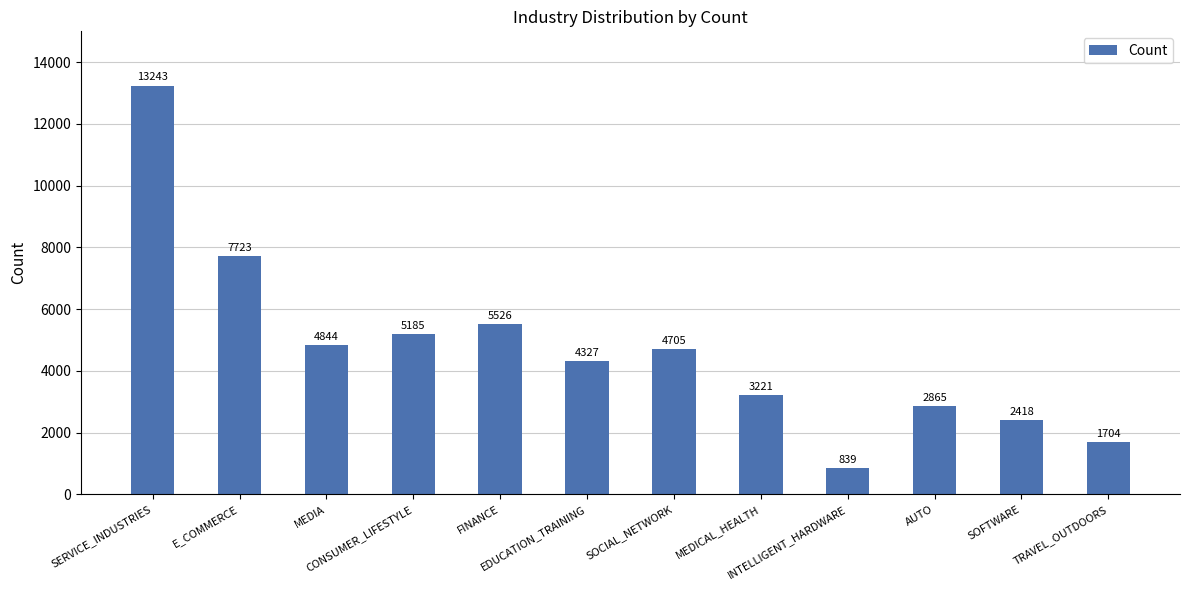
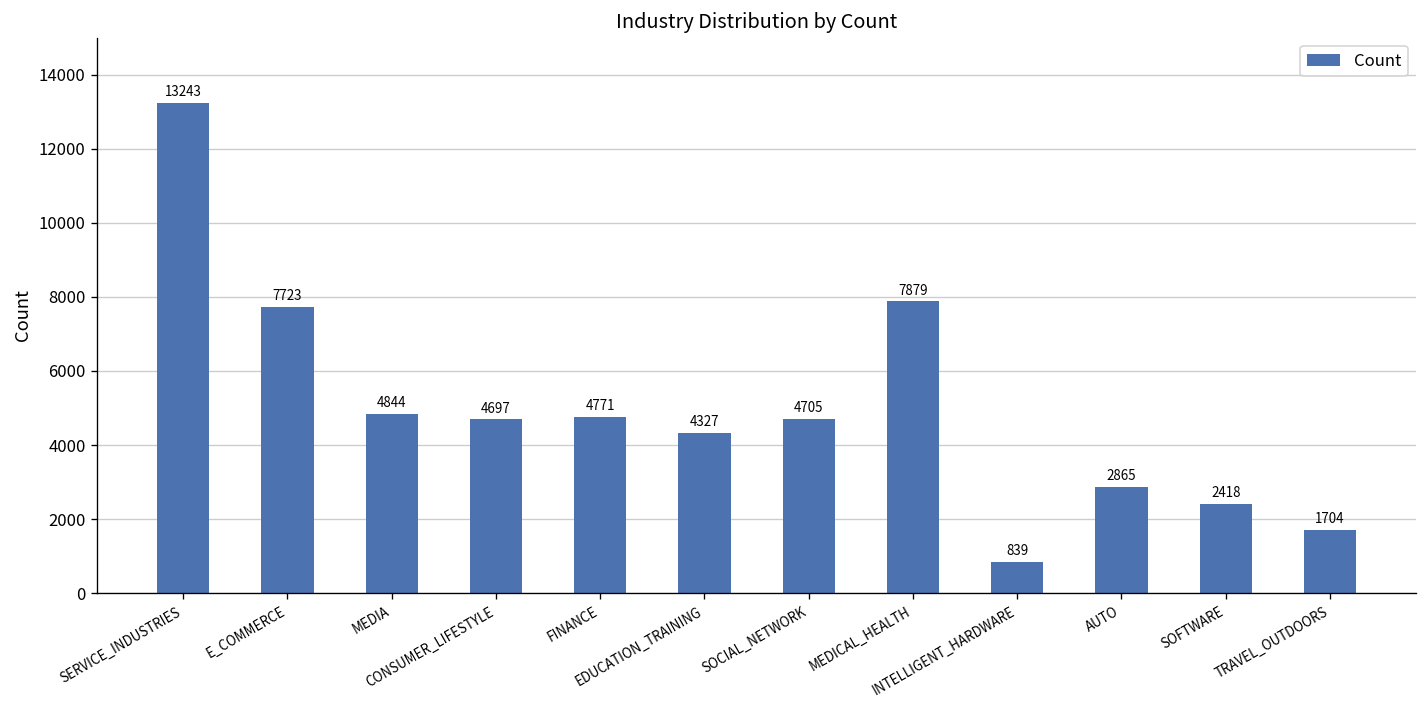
  {
    "SERVICE_INDUSTRIES": 13243,
    "E_COMMERCE": 7723,
    "MEDIA": 4844,
-   "CONSUMER_LIFESTYLE": 5185,
-   "FINANCE": 5526,
+   "CONSUMER_LIFESTYLE": 4697,
+   "FINANCE": 4771,
    "EDUCATION_TRAINING": 4327,
    "SOCIAL_NETWORK": 4705,
-   "MEDICAL_HEALTH": 3221,
+   "MEDICAL_HEALTH": 7879,
    "INTELLIGENT_HARDWARE": 839,
    "AUTO": 2865,
    "SOFTWARE": 2418,
    "TRAVEL_OUTDOORS": 1704
  }
